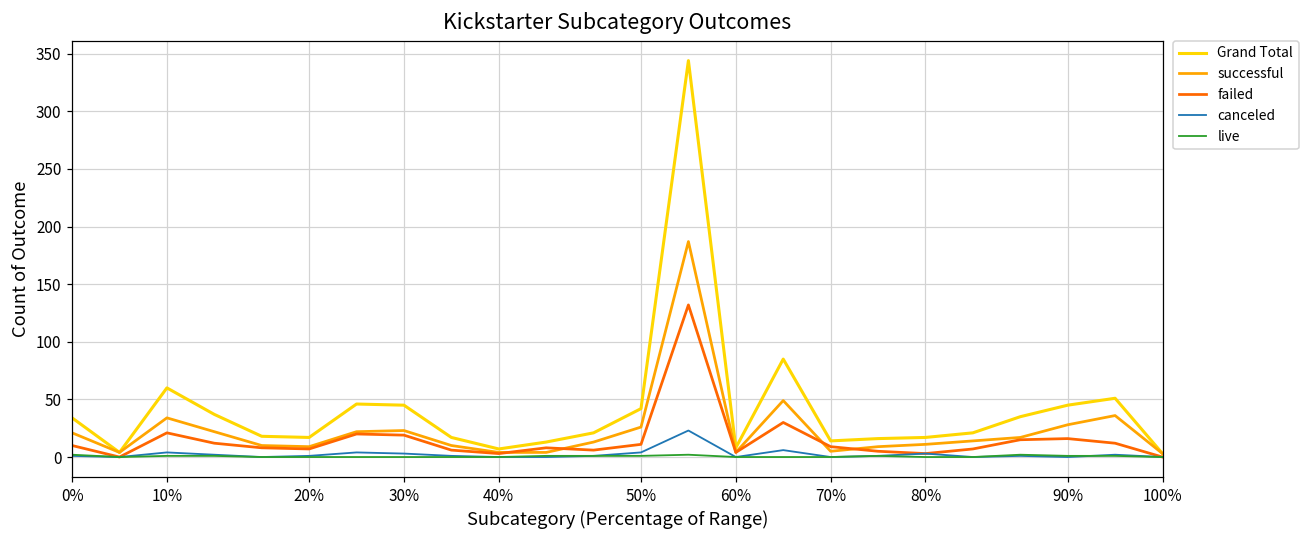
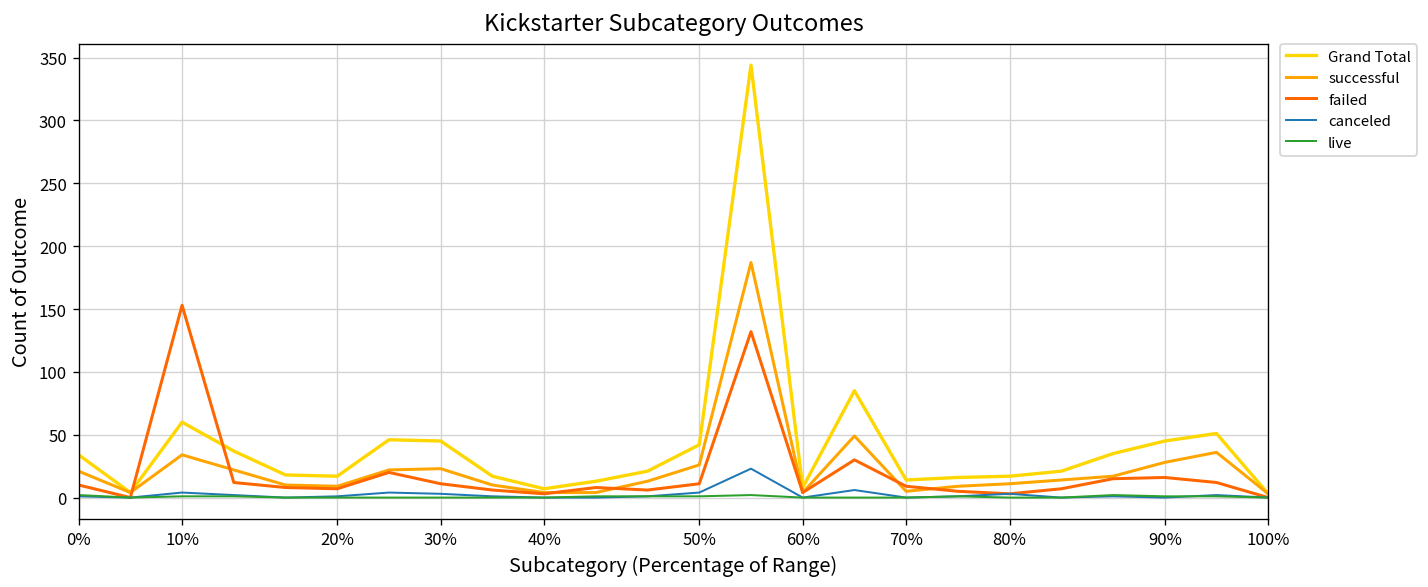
  {
    "failed": {
      "0%": 10,
-     "10%": 21,
-     "30%": 19,
+     "10%": 153,
+     "30%": 11,
      "50%": 11,
      "70%": 9,
      "90%": 16
    },
    "canceled": {
      "10%": 4,
      "30%": 3,
      "50%": 4
    },
    "live": {
      "10%": 1,
      "30%": 0,
      "50%": 1,
      "80%": 0
    }
  }
